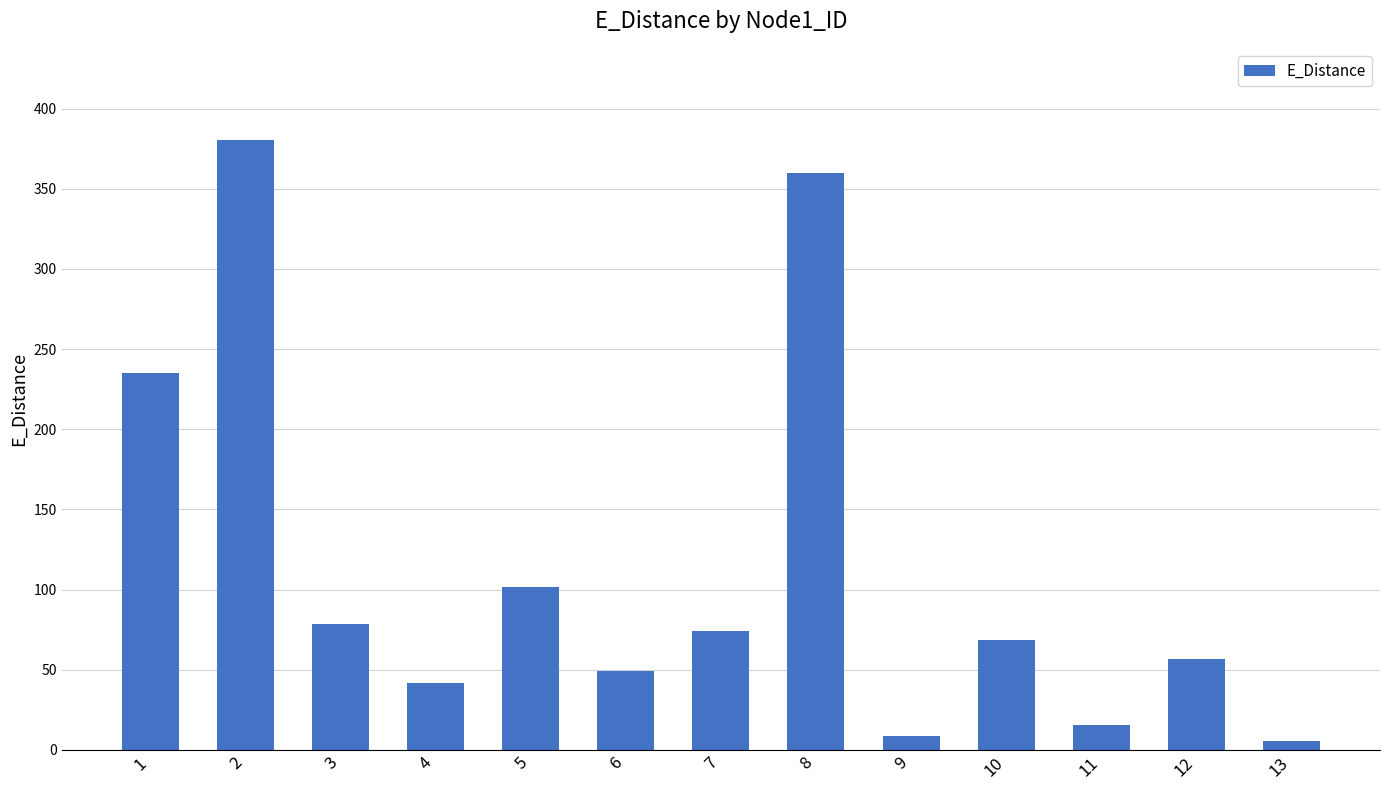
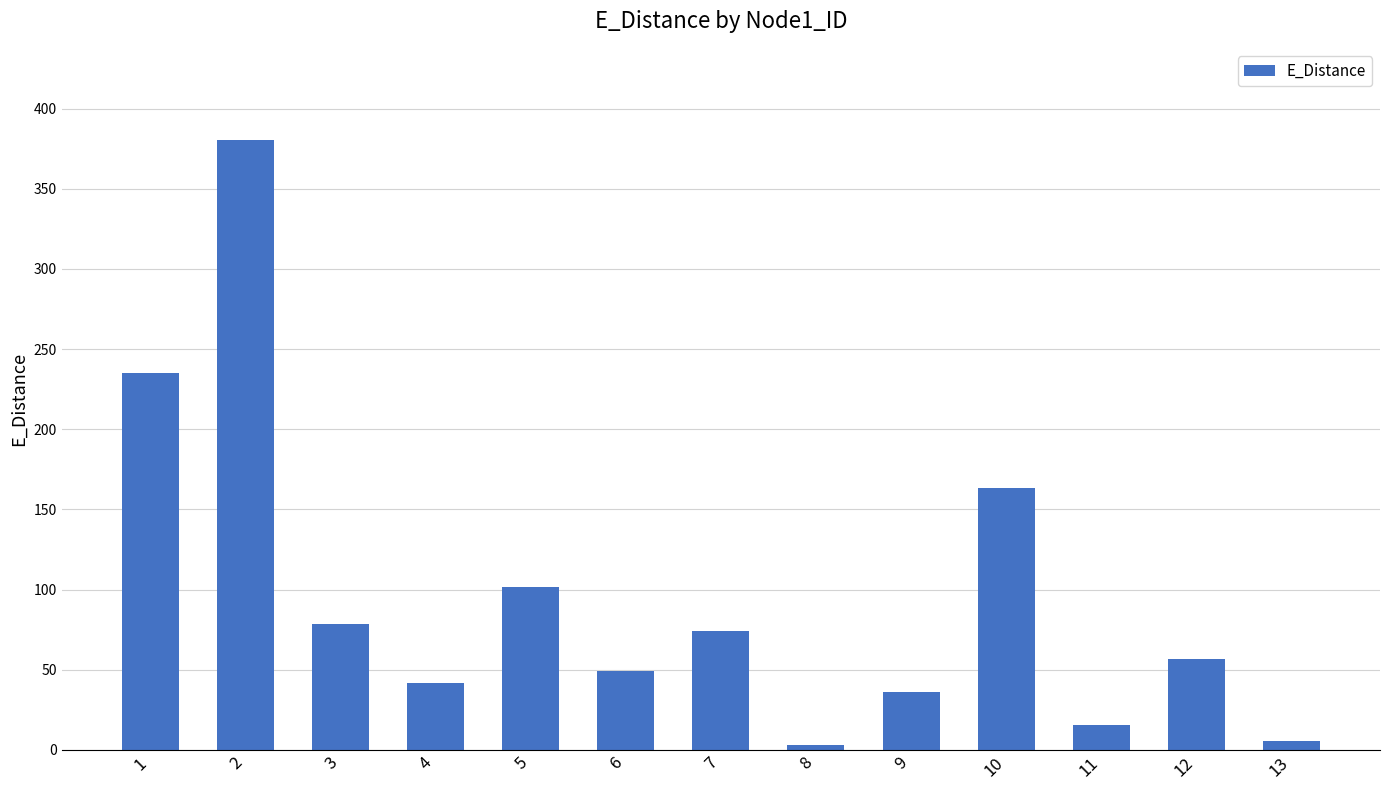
  {
    "1": 235,
    "2": 380,
    "3": 78,
    "4": 42,
    "5": 102,
    "6": 49,
    "7": 74,
-   "8": 360,
-   "9": 8,
-   "10": 68,
+   "8": 3,
+   "9": 36,
+   "10": 163,
    "11": 15,
    "12": 57,
    "13": 5
  }
